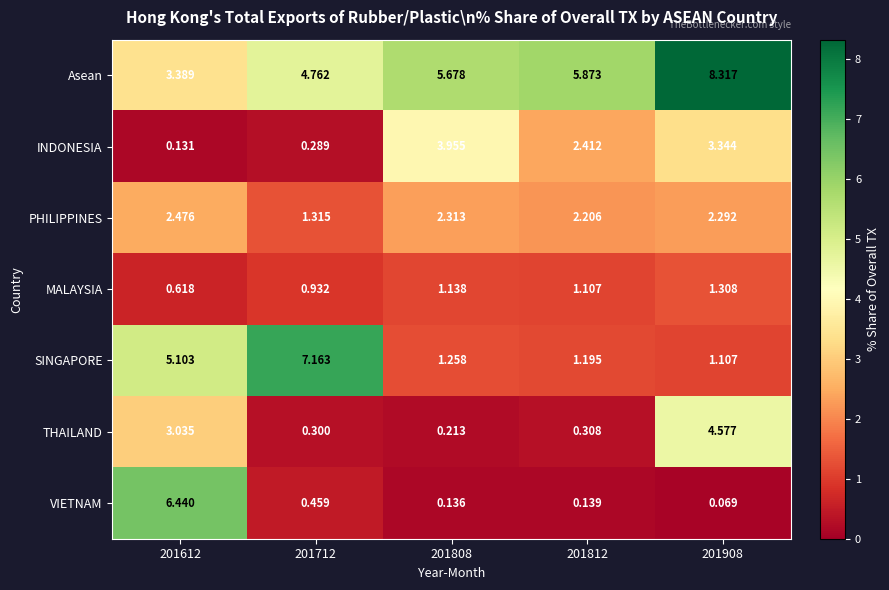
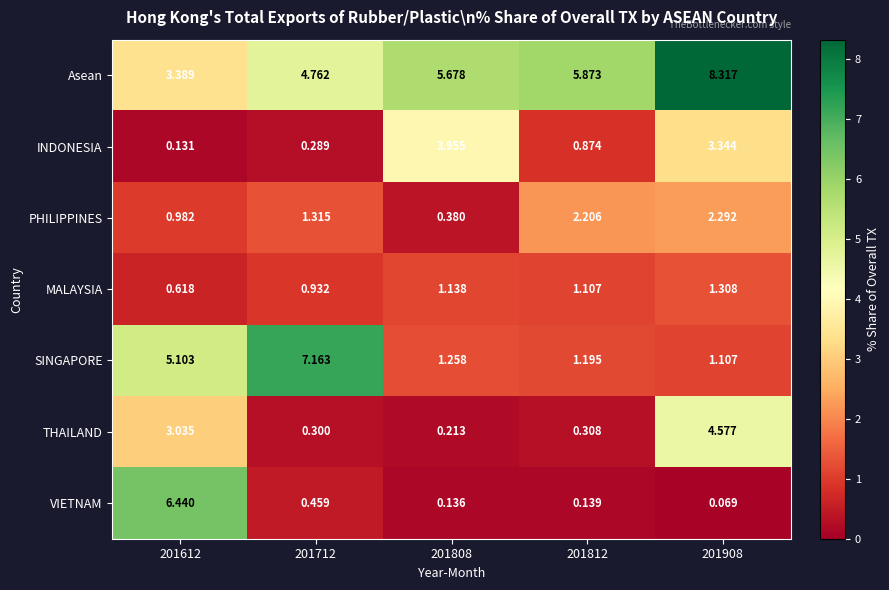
  {
    "Asean": {
      "201612": 3.389,
      "201712": 4.762,
      "201808": 5.678,
      "201812": 5.873,
      "201908": 8.317
    },
    "INDONESIA": {
      "201612": 0.131,
      "201712": 0.289,
      "201808": 3.955,
-     "201812": 2.412,
+     "201812": 0.874,
      "201908": 3.344
    },
    "PHILIPPINES": {
-     "201612": 2.476,
+     "201612": 0.982,
      "201712": 1.315,
-     "201808": 2.313,
+     "201808": 0.380,
      "201812": 2.206,
      "201908": 2.292
    },
    "MALAYSIA": {
      "201612": 0.618,
      "201712": 0.932,
      "201808": 1.138,
      "201812": 1.107,
      "201908": 1.308
    },
    "SINGAPORE": {
      "201612": 5.103,
      "201712": 7.163,
      "201808": 1.258,
      "201812": 1.195,
      "201908": 1.107
    },
    "THAILAND": {
      "201612": 3.035,
      "201712": 0.300,
      "201808": 0.213,
      "201812": 0.308,
      "201908": 4.577
    },
    "VIETNAM": {
      "201612": 6.440,
      "201712": 0.459,
      "201808": 0.136,
      "201812": 0.139,
      "201908": 0.069
    }
  }
